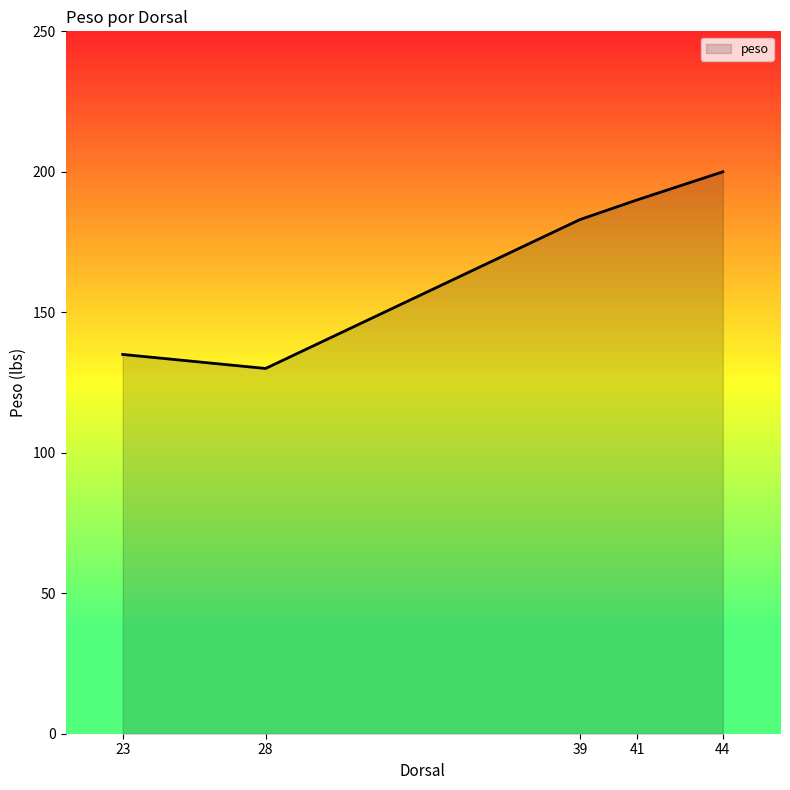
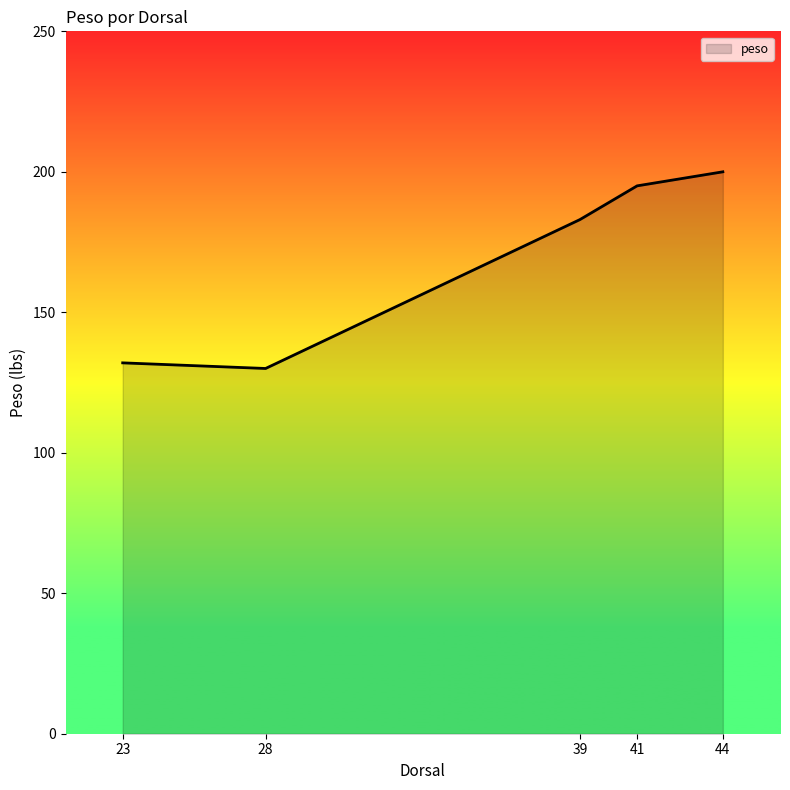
  {
-   "23": 135,
+   "23": 132,
    "28": 130,
    "39": 183,
-   "41": 190,
+   "41": 195,
    "44": 200
  }
